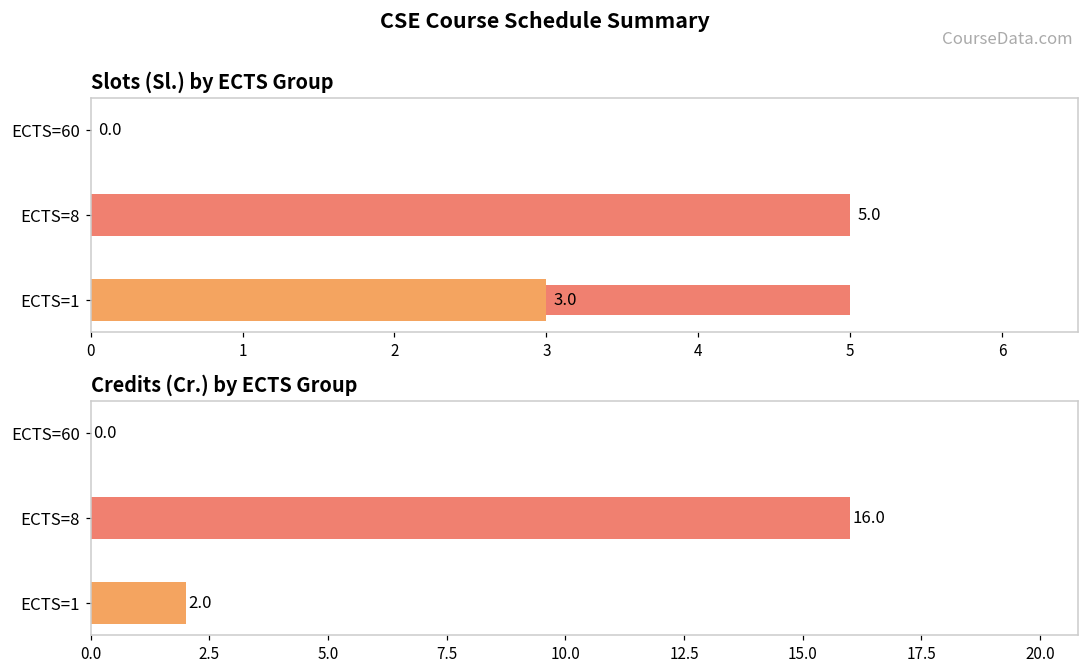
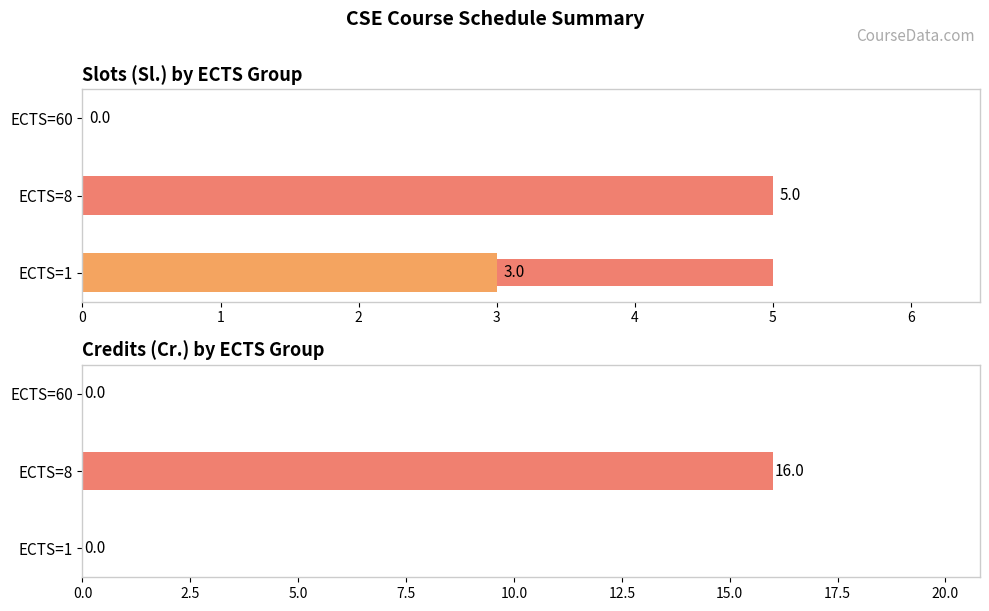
  {
    "Credits (Cr.) by ECTS Group": {
      "ECTS=60": 0.0,
      "ECTS=8": 16.0,
-     "ECTS=1": 2.0
+     "ECTS=1": 0.0
    }
  }
